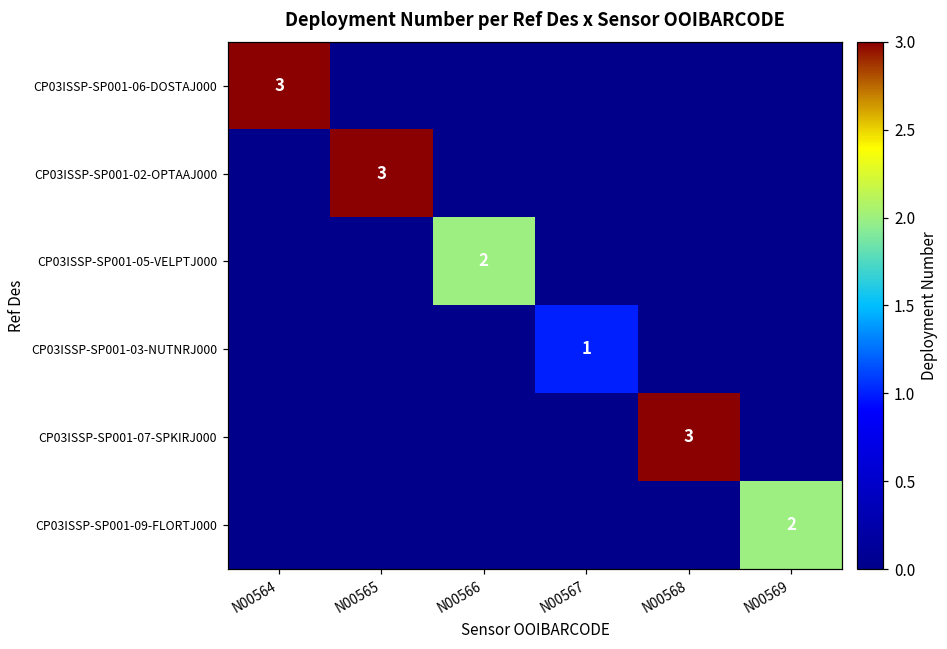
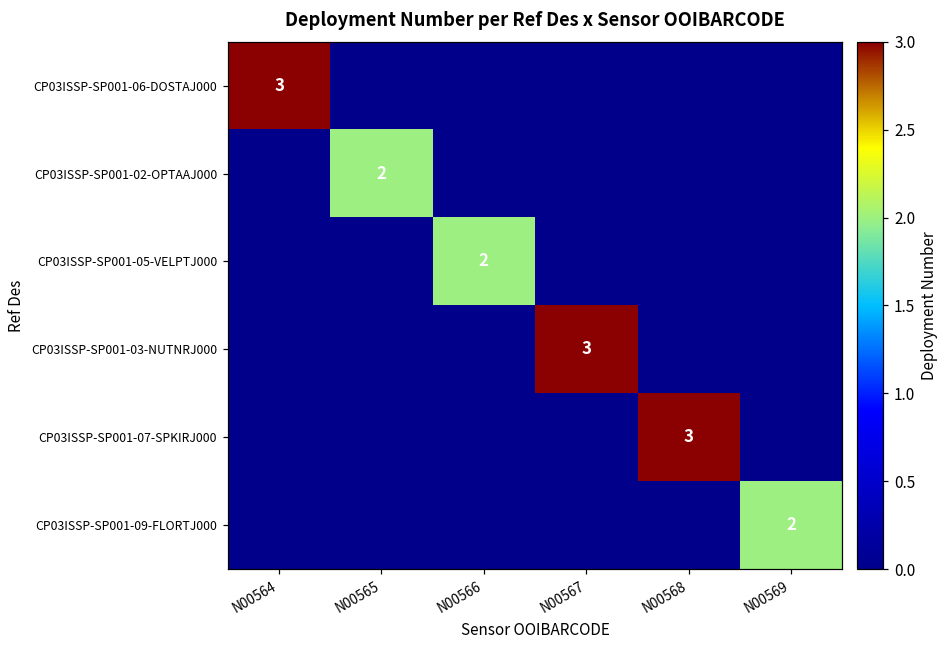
  {
    "CP03ISSP-SP001-06-DOSTAJ000": {
      "N00564": 3
    },
    "CP03ISSP-SP001-02-OPTAAJ000": {
-     "N00565": 3
+     "N00565": 2
    },
    "CP03ISSP-SP001-05-VELPTJ000": {
      "N00566": 2
    },
    "CP03ISSP-SP001-03-NUTNRJ000": {
-     "N00567": 1
+     "N00567": 3
    },
    "CP03ISSP-SP001-07-SPKIRJ000": {
      "N00568": 3
    },
    "CP03ISSP-SP001-09-FLORTJ000": {
      "N00569": 2
    }
  }
